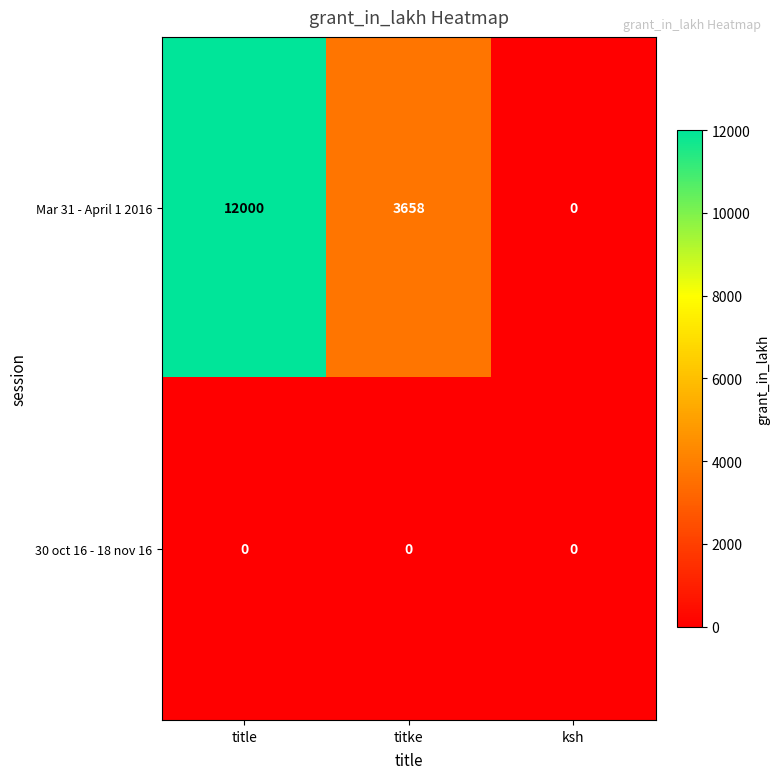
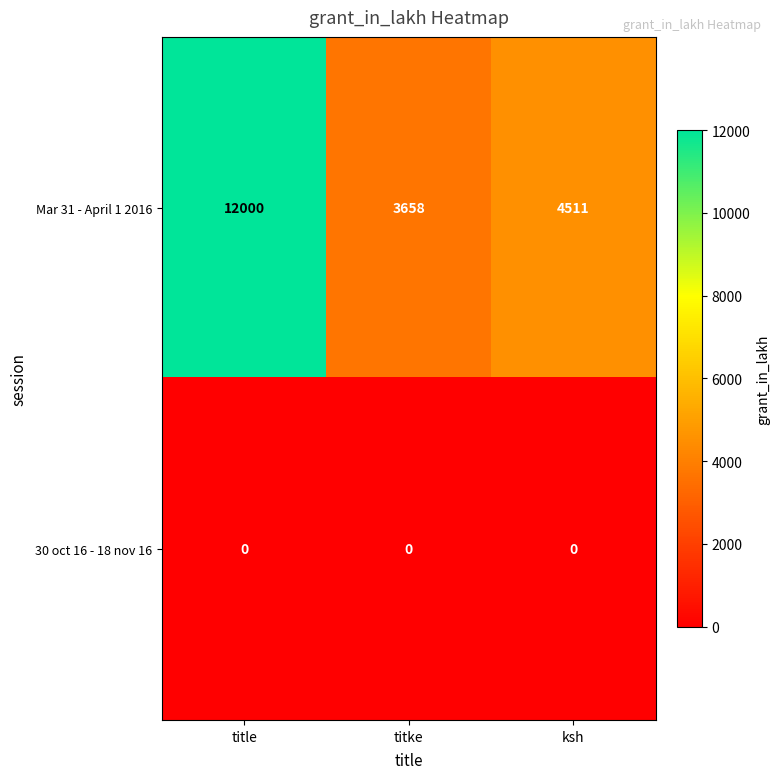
  {
    "Mar 31 - April 1 2016": {
      "title": 12000,
      "titke": 3658,
-     "ksh": 0
+     "ksh": 4511
    },
    "30 oct 16 - 18 nov 16": {
      "title": 0,
      "titke": 0,
      "ksh": 0
    }
  }
